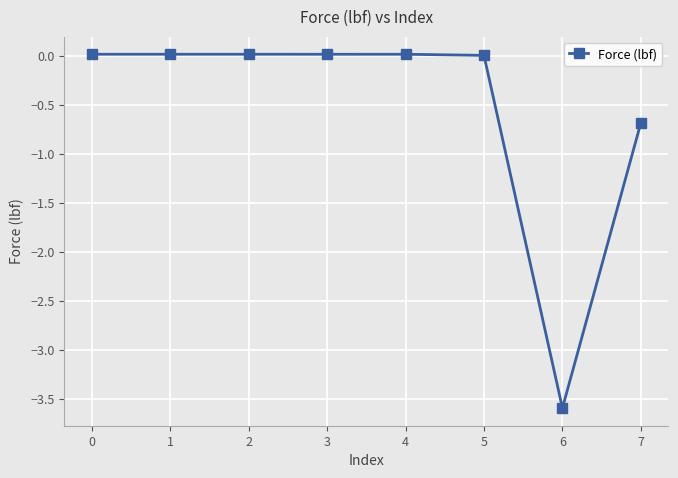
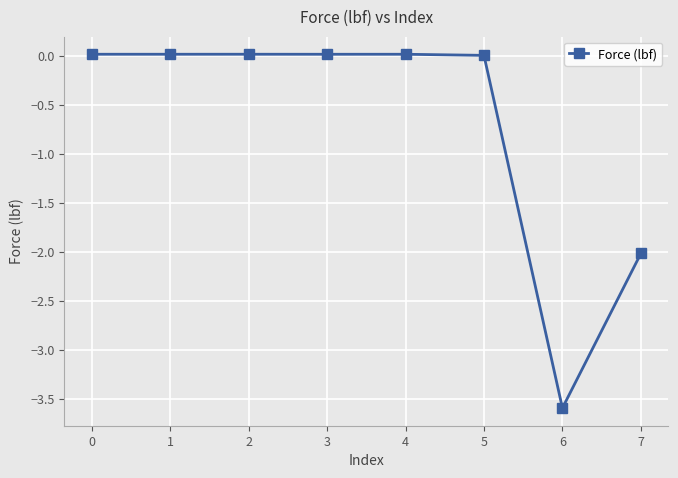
  {
    "0": 0.0,
    "1": 0.0,
    "2": 0.0,
    "3": 0.0,
    "4": 0.0,
    "5": 0.0,
    "6": -3.6,
-   "7": -0.7
+   "7": -2.0
  }
